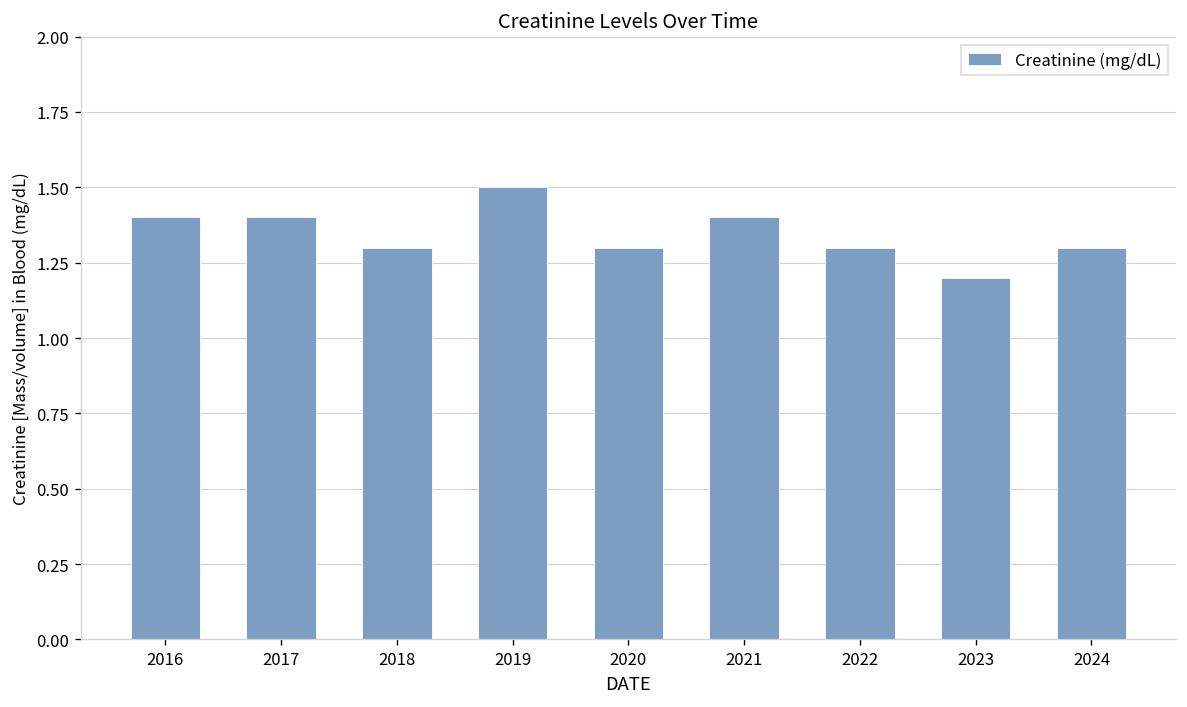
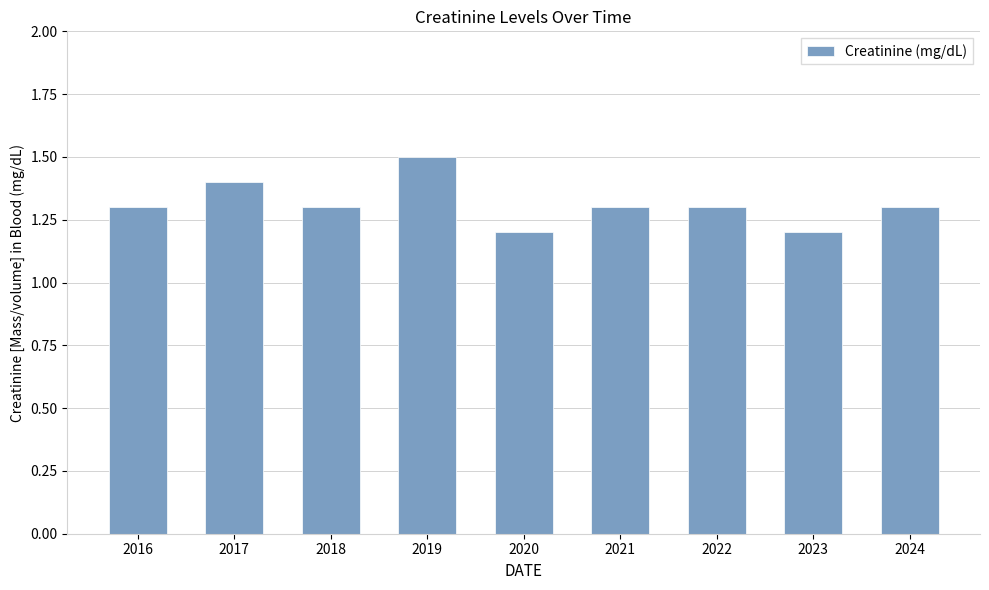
  {
-   "2016": 1.4,
+   "2016": 1.3,
    "2017": 1.4,
    "2018": 1.3,
    "2019": 1.5,
-   "2020": 1.3,
-   "2021": 1.4,
+   "2020": 1.2,
+   "2021": 1.3,
    "2022": 1.3,
    "2023": 1.2,
    "2024": 1.3
  }
